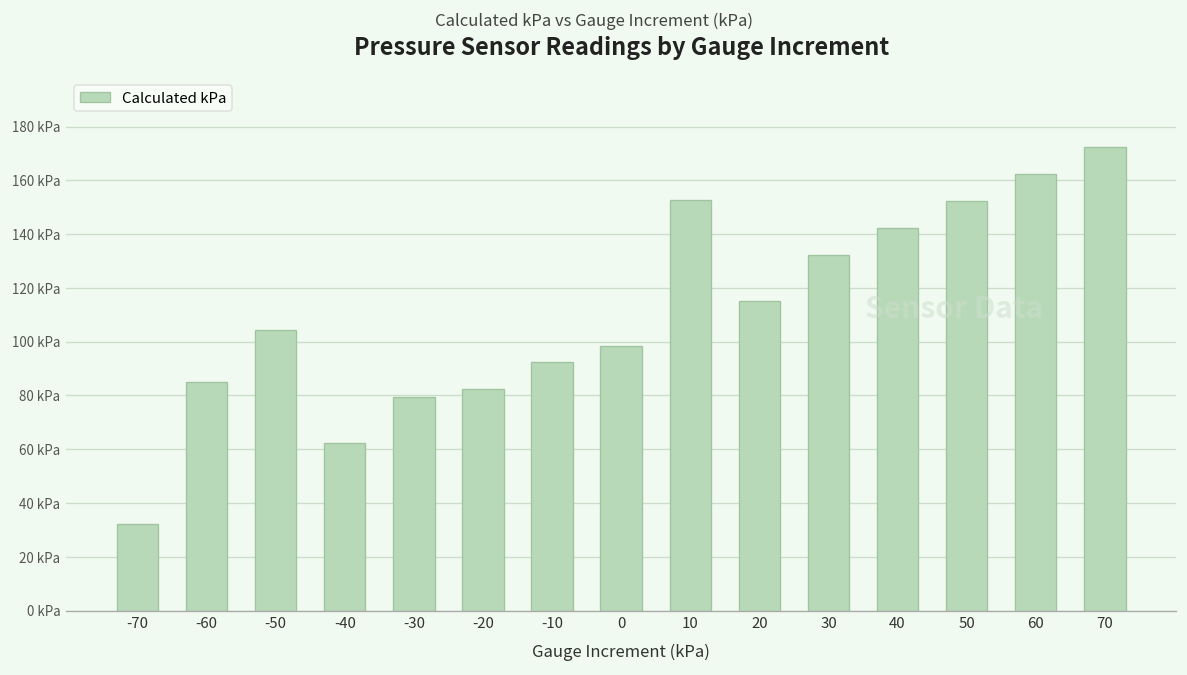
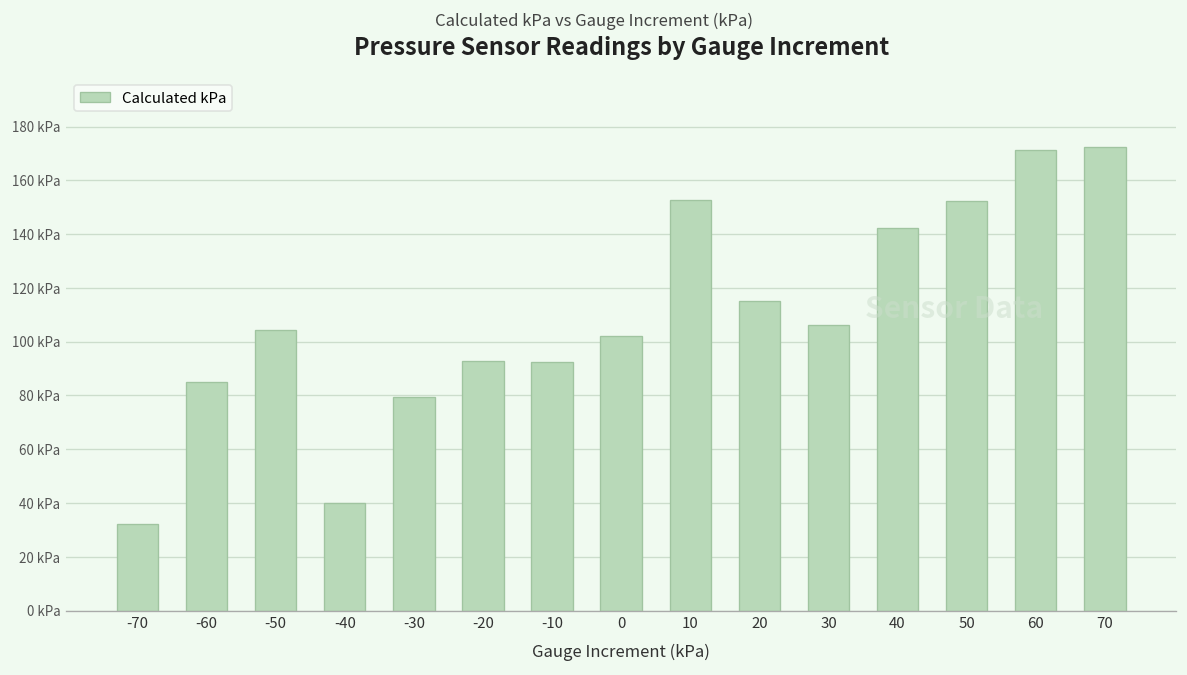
  {
    "-70": "32 kPa",
    "-60": "85 kPa",
    "-50": "104 kPa",
-   "-40": "62 kPa",
+   "-40": "40 kPa",
    "-30": "79 kPa",
-   "-20": "82 kPa",
+   "-20": "93 kPa",
    "-10": "92 kPa",
-   "0": "98 kPa",
+   "0": "102 kPa",
    "10": "153 kPa",
    "20": "115 kPa",
-   "30": "132 kPa",
+   "30": "106 kPa",
    "40": "142 kPa",
    "50": "152 kPa",
-   "60": "162 kPa",
+   "60": "171 kPa",
    "70": "172 kPa"
  }
